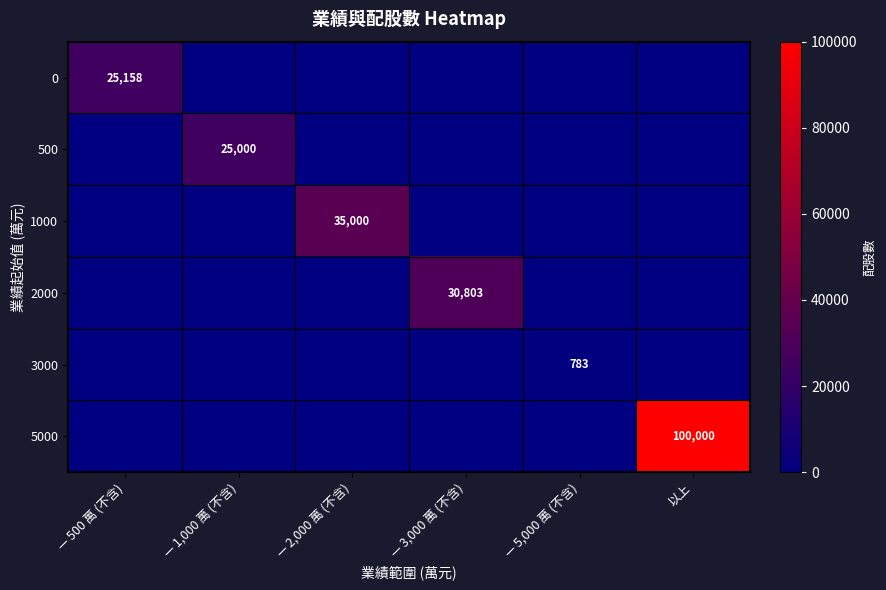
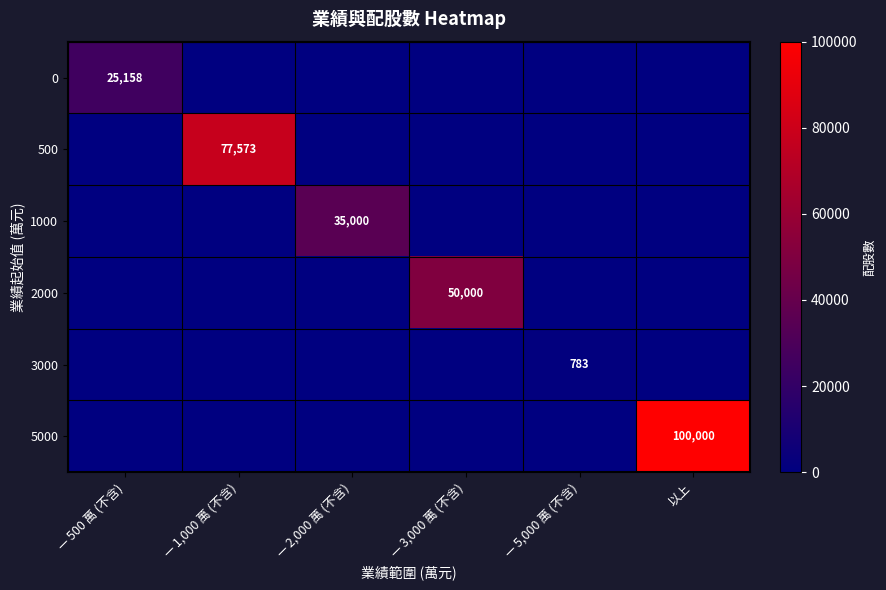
  {
    "0": {
      "— 500 萬 (不含)": "25,158"
    },
    "500": {
-     "— 1,000 萬 (不含)": "25,000"
+     "— 1,000 萬 (不含)": "77,573"
    },
    "1000": {
      "— 2,000 萬 (不含)": "35,000"
    },
    "2000": {
-     "— 3,000 萬 (不含)": "30,803"
+     "— 3,000 萬 (不含)": "50,000"
    },
    "3000": {
      "— 5,000 萬 (不含)": "783"
    },
    "5000": {
      "以上": "100,000"
    }
  }
